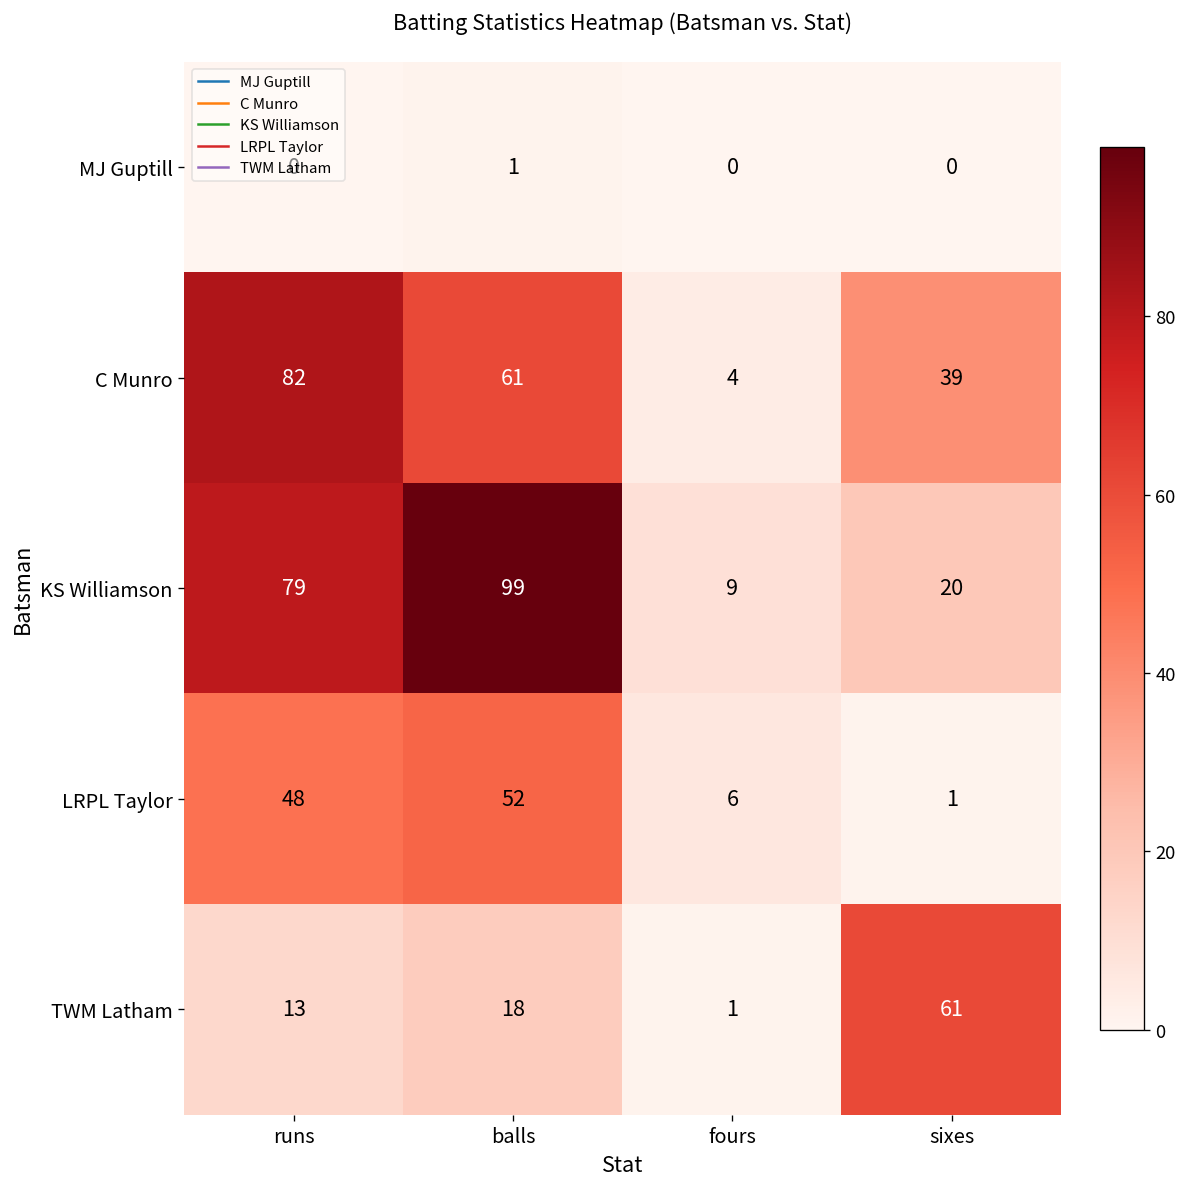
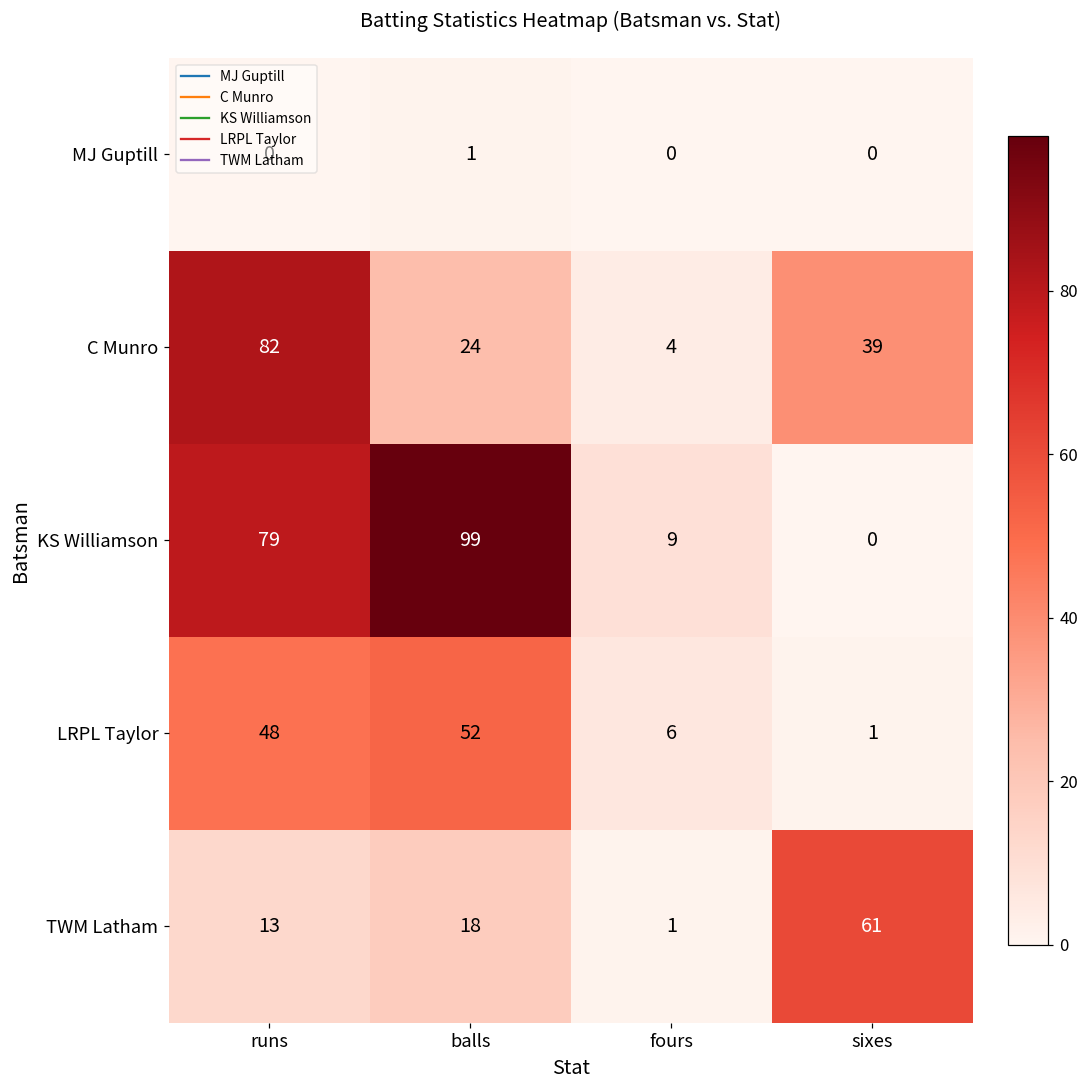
  {
    "MJ Guptill": {
      "balls": 1,
      "fours": 0,
      "sixes": 0
    },
    "C Munro": {
      "runs": 82,
-     "balls": 61,
+     "balls": 24,
      "fours": 4,
      "sixes": 39
    },
    "KS Williamson": {
      "runs": 79,
      "balls": 99,
      "fours": 9,
-     "sixes": 20
+     "sixes": 0
    },
    "LRPL Taylor": {
      "runs": 48,
      "balls": 52,
      "fours": 6,
      "sixes": 1
    },
    "TWM Latham": {
      "runs": 13,
      "balls": 18,
      "fours": 1,
      "sixes": 61
    }
  }
